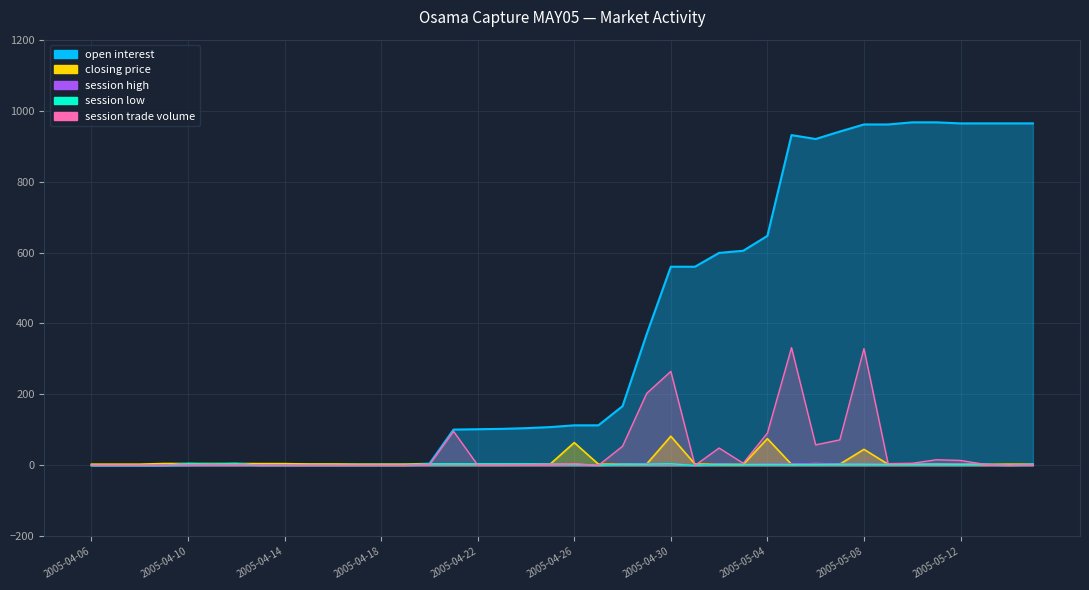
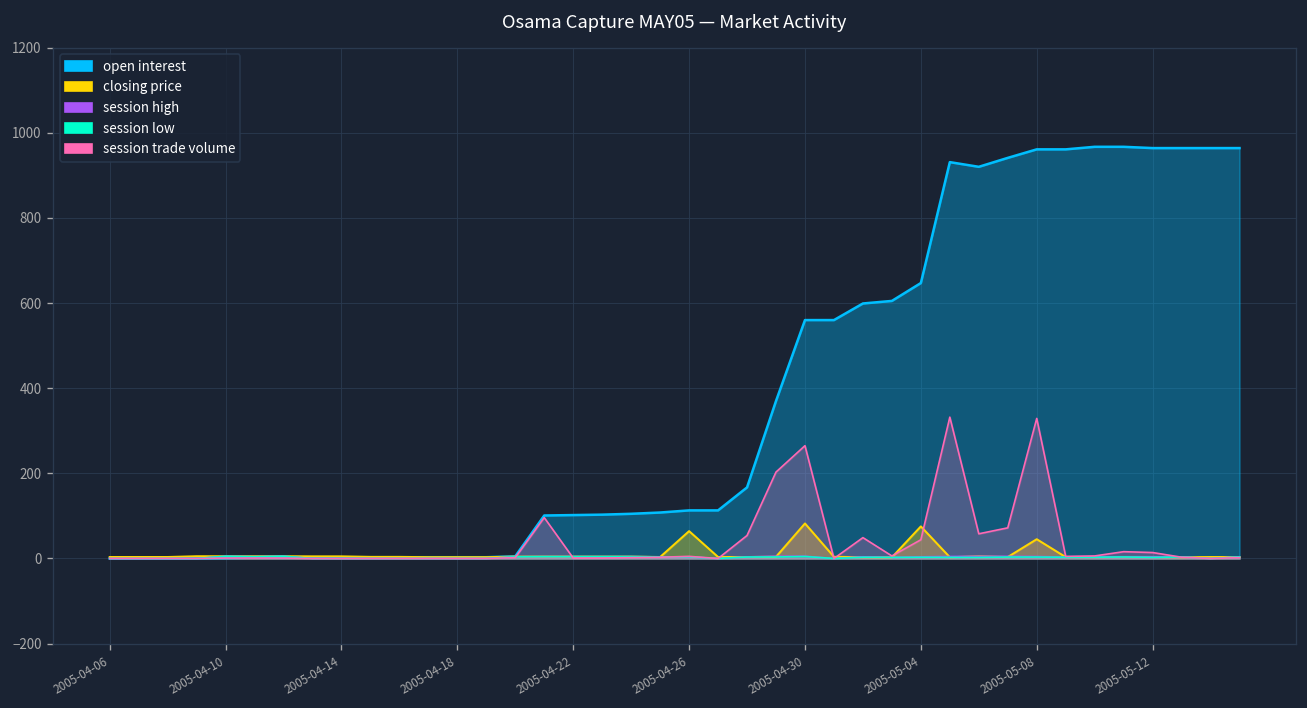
  {
    "closing price": {
      "2005-04-26": 60,
      "2005-04-30": 80,
      "2005-05-04": 80,
      "2005-05-08": 50
    },
    "session trade volume": {
      "2005-04-30": 270,
-     "2005-05-04": 90,
+     "2005-05-04": 40,
      "2005-05-08": 330,
      "2005-05-12": 10
    }
  }
